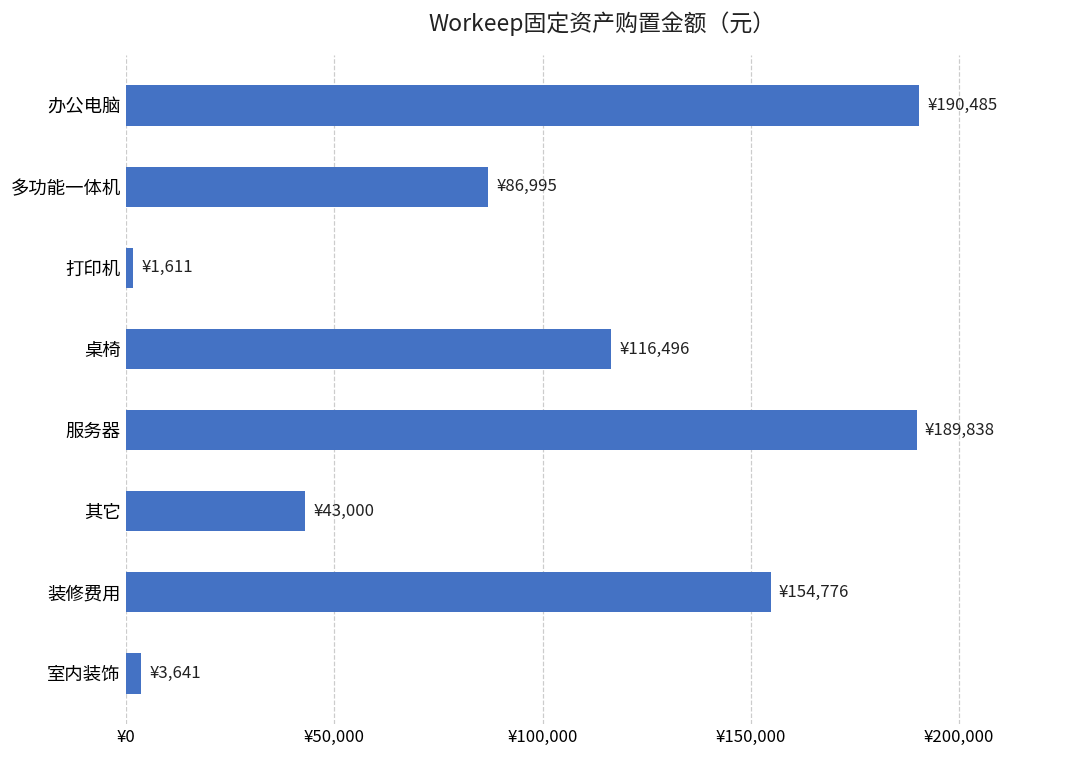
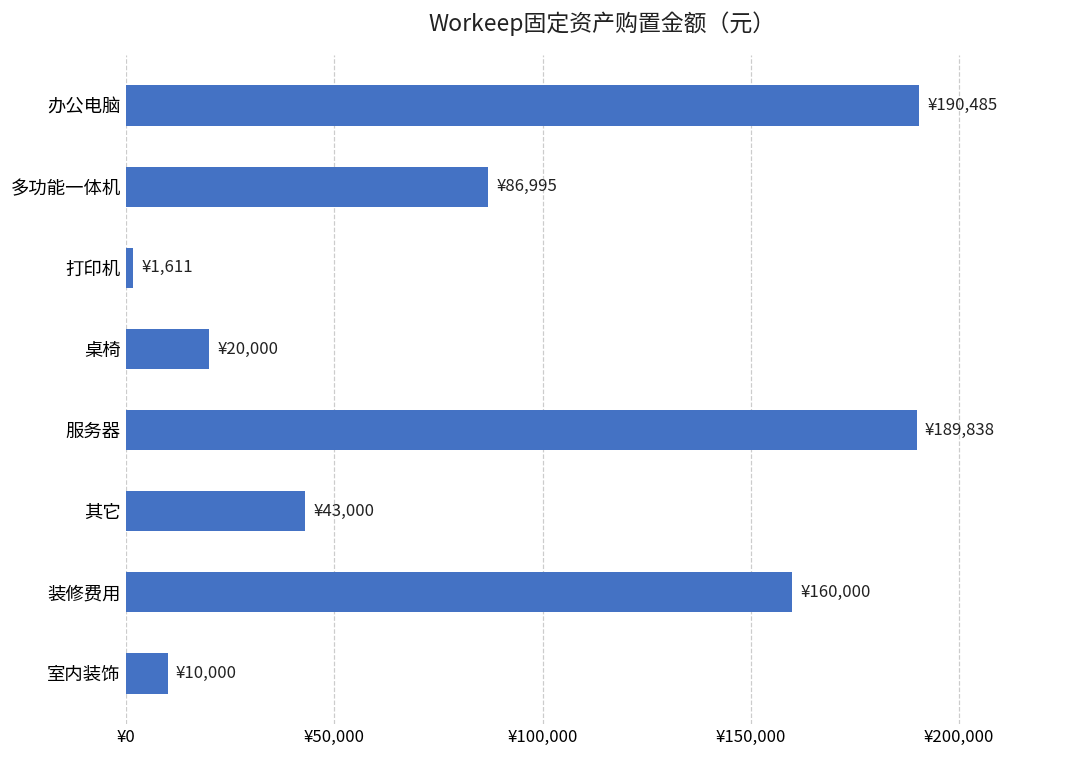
  {
    "办公电脑": "¥190,485",
    "多功能一体机": "¥86,995",
    "打印机": "¥1,611",
-   "桌椅": "¥116,496",
+   "桌椅": "¥20,000",
    "服务器": "¥189,838",
    "其它": "¥43,000",
-   "装修费用": "¥154,776",
-   "室内装饰": "¥3,641"
+   "装修费用": "¥160,000",
+   "室内装饰": "¥10,000"
  }
